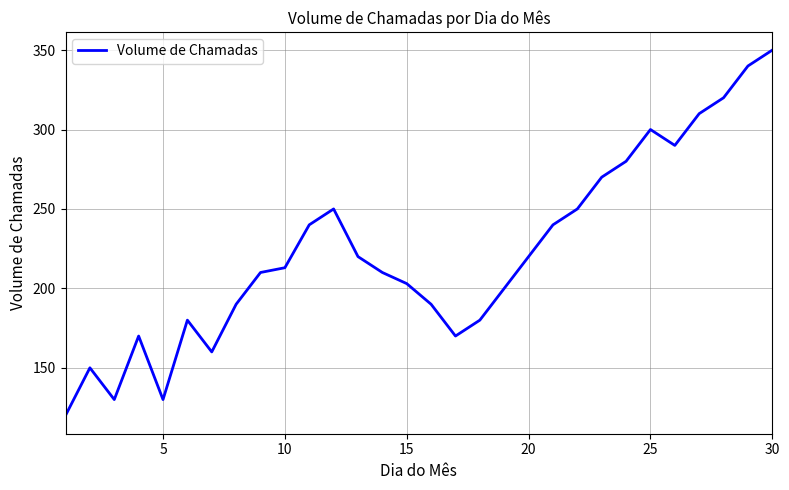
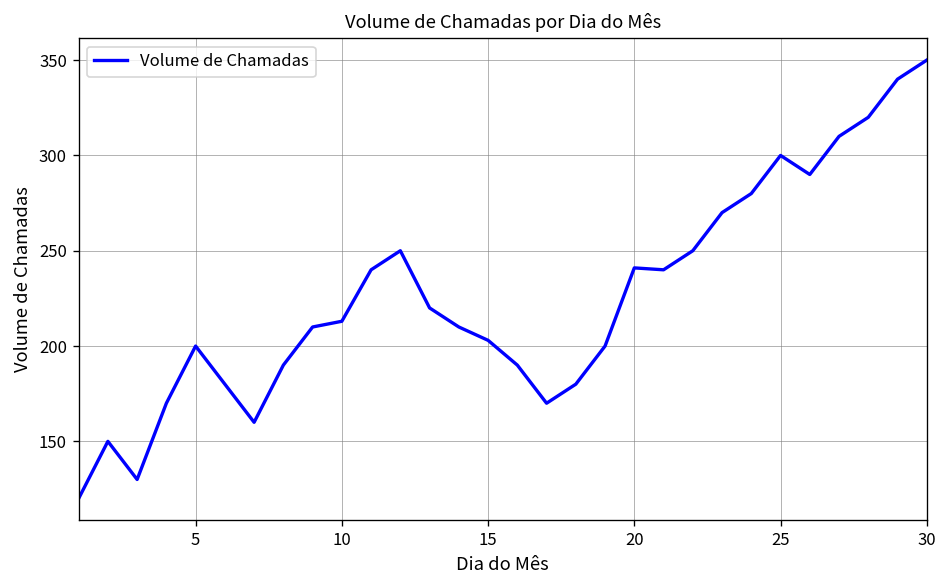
  {
-   "5": 130,
+   "5": 200,
    "10": 213,
    "15": 203,
-   "20": 220,
+   "20": 241,
    "25": 300,
    "30": 350
  }
